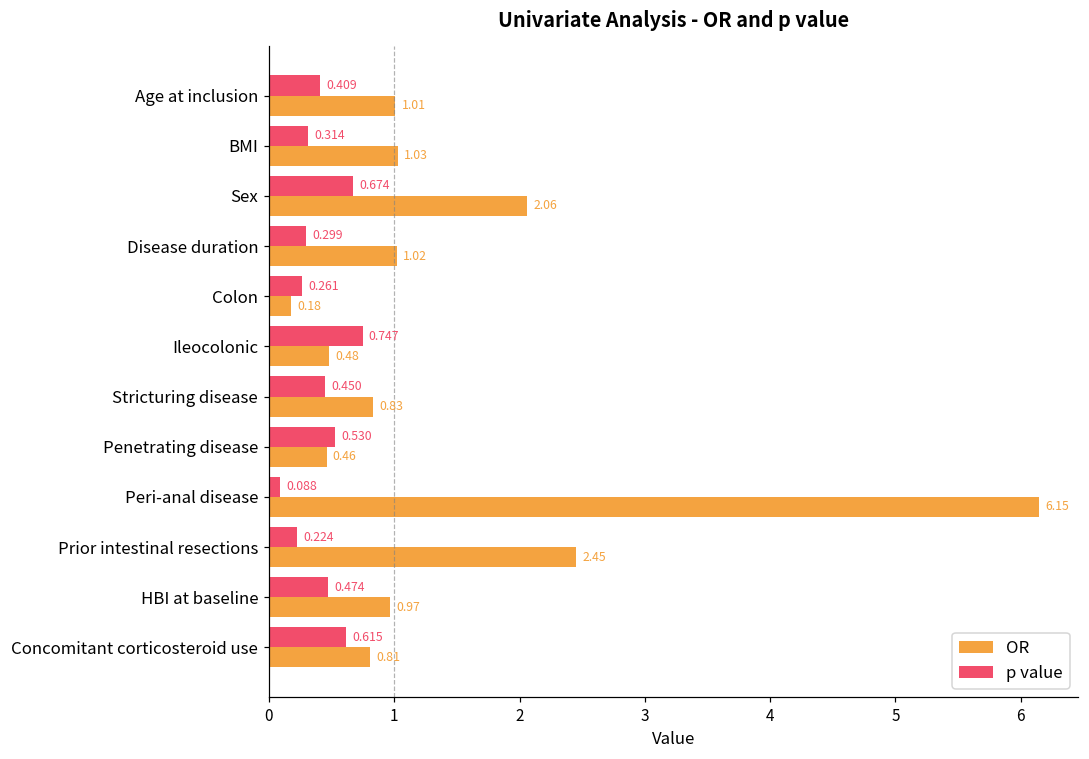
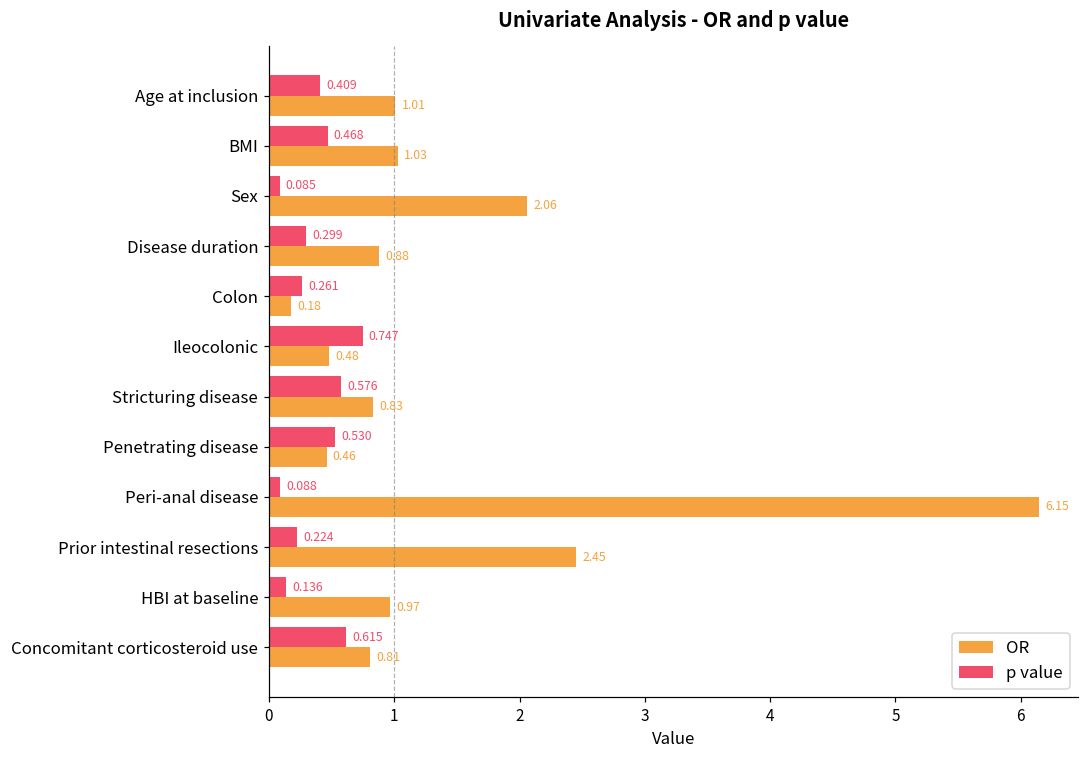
  {
    "OR": {
      "Age at inclusion": 1.01,
      "BMI": 1.03,
      "Sex": 2.06,
-     "Disease duration": 1.02,
+     "Disease duration": 0.88,
      "Colon": 0.18,
      "Ileocolonic": 0.48,
      "Stricturing disease": 0.83,
      "Penetrating disease": 0.46,
      "Peri-anal disease": 6.15,
      "Prior intestinal resections": 2.45,
      "HBI at baseline": 0.97,
      "Concomitant corticosteroid use": 0.81
    },
    "p value": {
      "Age at inclusion": 0.409,
-     "BMI": 0.314,
-     "Sex": 0.674,
+     "BMI": 0.468,
+     "Sex": 0.085,
      "Disease duration": 0.299,
      "Colon": 0.261,
      "Ileocolonic": 0.747,
-     "Stricturing disease": 0.450,
+     "Stricturing disease": 0.576,
      "Penetrating disease": 0.530,
      "Peri-anal disease": 0.088,
      "Prior intestinal resections": 0.224,
-     "HBI at baseline": 0.474,
+     "HBI at baseline": 0.136,
      "Concomitant corticosteroid use": 0.615
    }
  }
